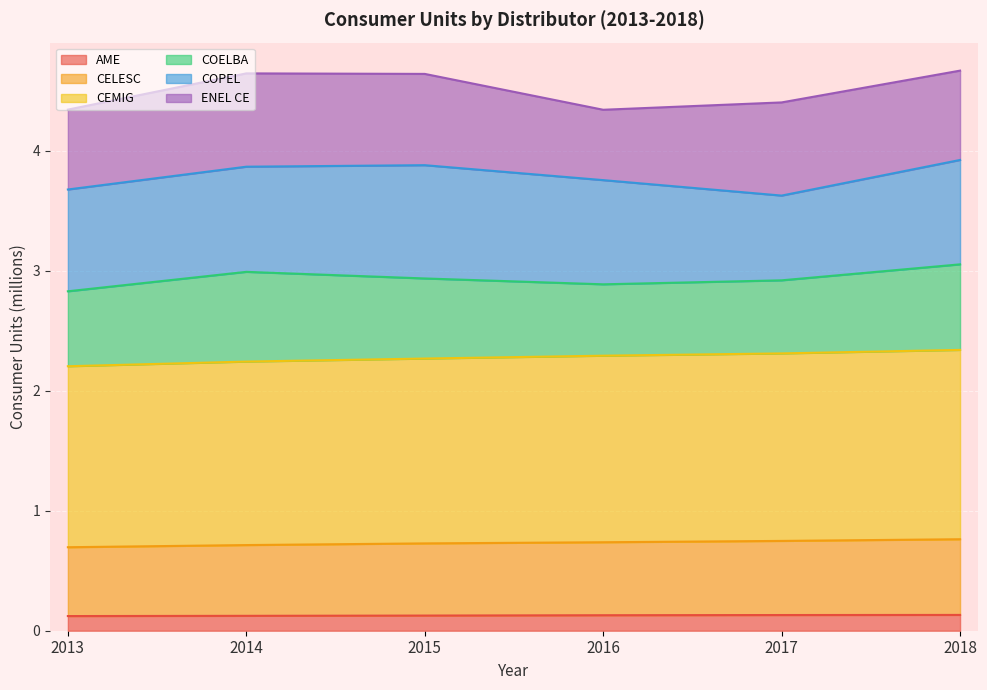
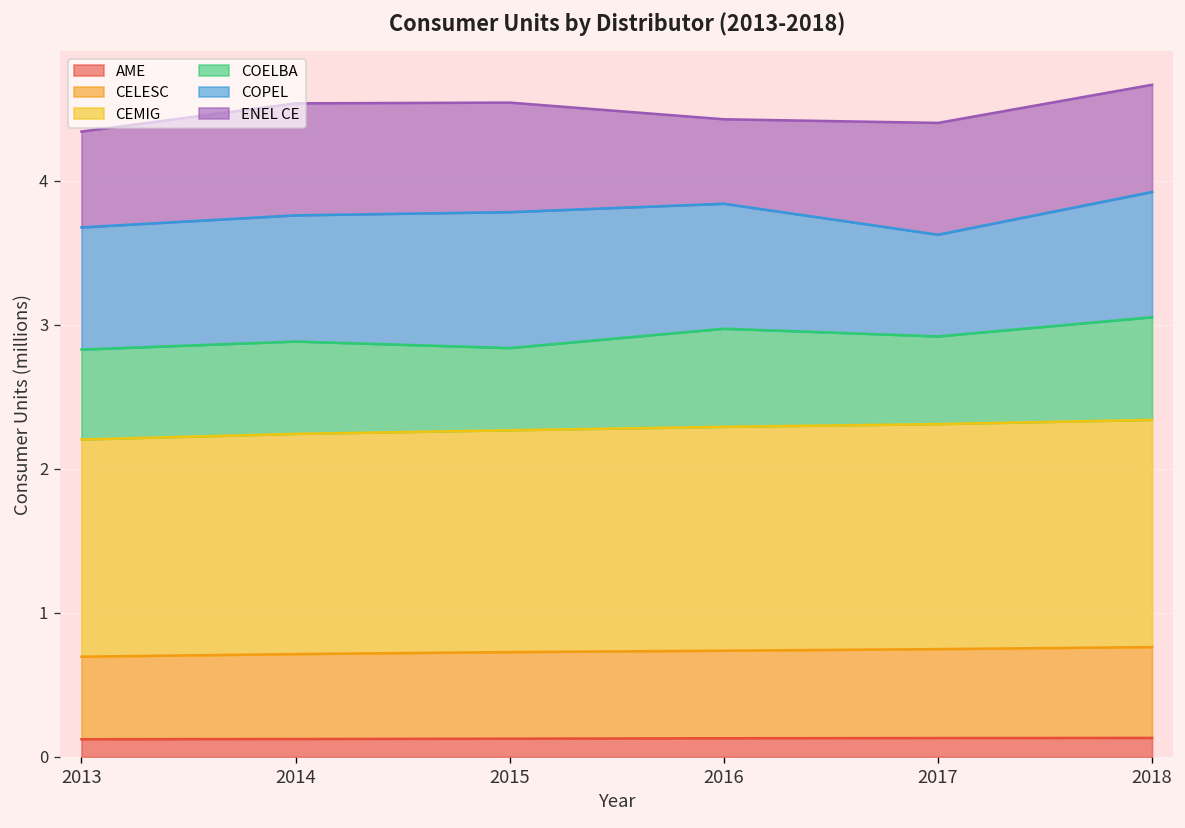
  {
    "AME": {
      "2013": 0.12,
      "2014": 0.12,
      "2015": 0.13,
      "2016": 0.13,
      "2017": 0.13,
      "2018": 0.13
    },
    "COELBA": {
      "2013": 0.62,
-     "2014": 0.75,
-     "2015": 0.67,
-     "2016": 0.59,
+     "2014": 0.64,
+     "2015": 0.57,
+     "2016": 0.68,
      "2017": 0.61,
      "2018": 0.71
    },
    "COPEL": {
      "2013": 0.85,
      "2014": 0.88,
      "2015": 0.94,
      "2016": 0.87,
      "2017": 0.71,
      "2018": 0.87
    },
    "ENEL CE": {
      "2015": 0.76,
      "2016": 0.59,
      "2017": 0.78,
      "2018": 0.74
    }
  }
